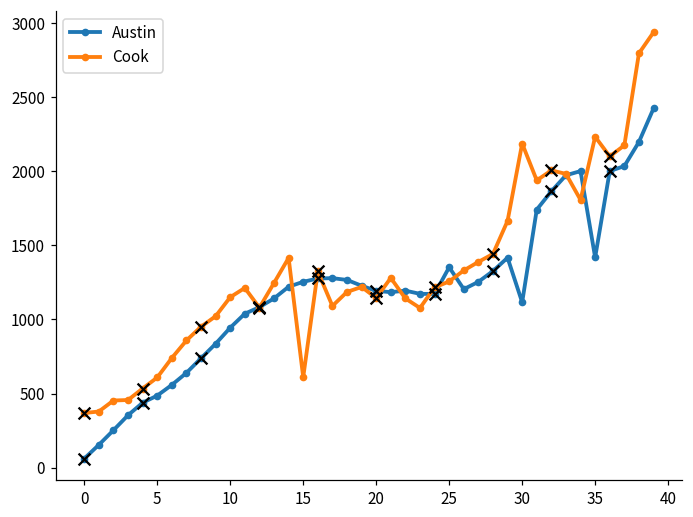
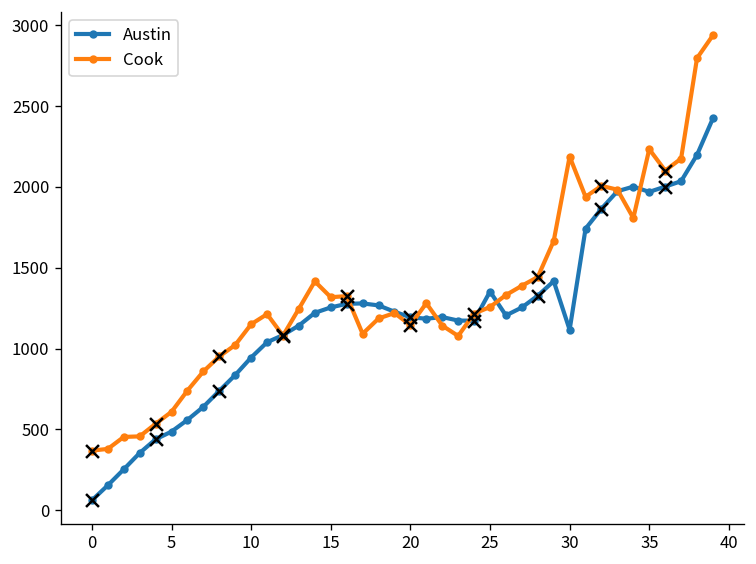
  {
    "Austin": {
      "5": 490,
      "10": 940,
      "15": 1250,
      "25": 1350,
      "30": 1120,
-     "35": 1420
+     "35": 1970
    },
    "Cook": {
      "5": 610,
      "10": 1150,
-     "15": 610,
+     "15": 1320,
      "25": 1260,
      "30": 2190,
      "35": 2230
    }
  }
